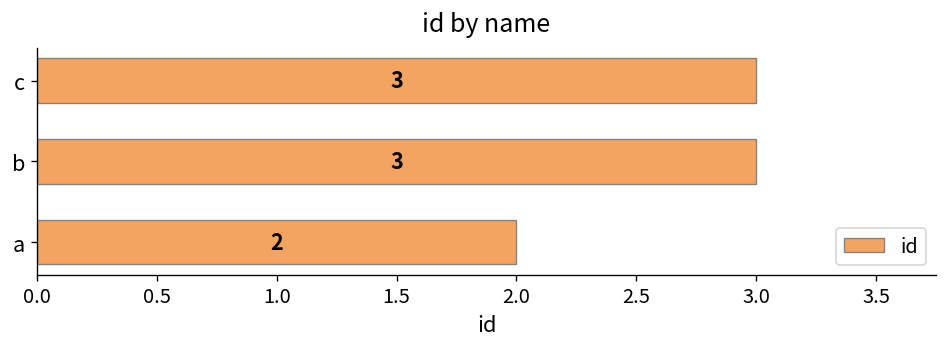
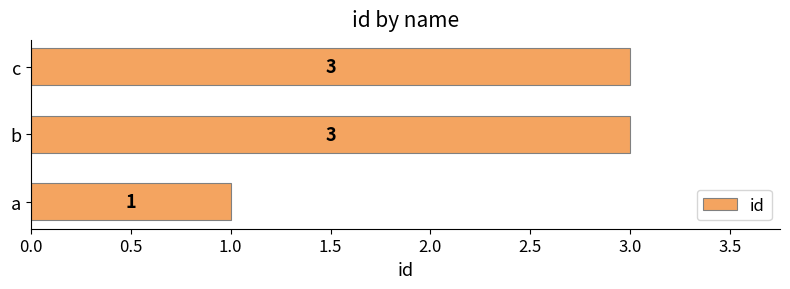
  {
    "c": 3,
    "b": 3,
-   "a": 2
+   "a": 1
  }
